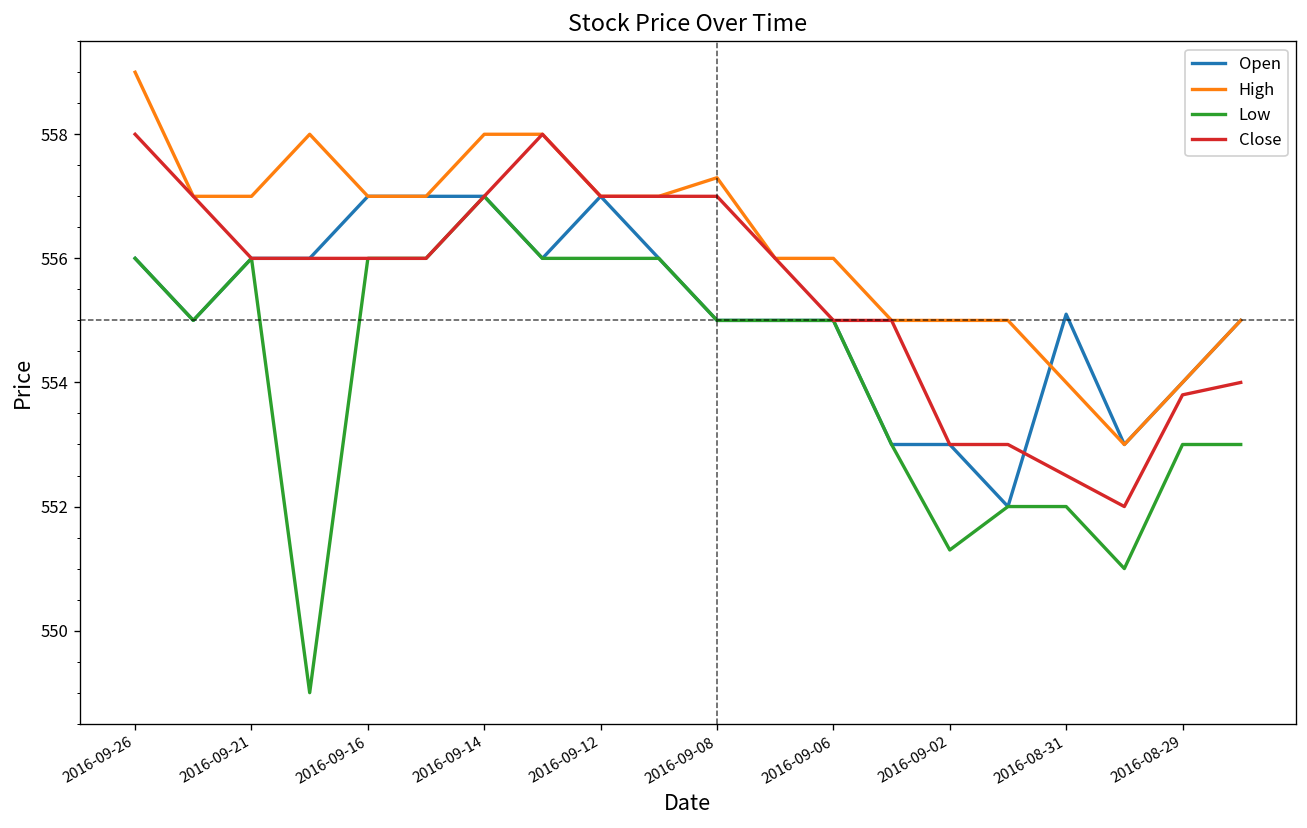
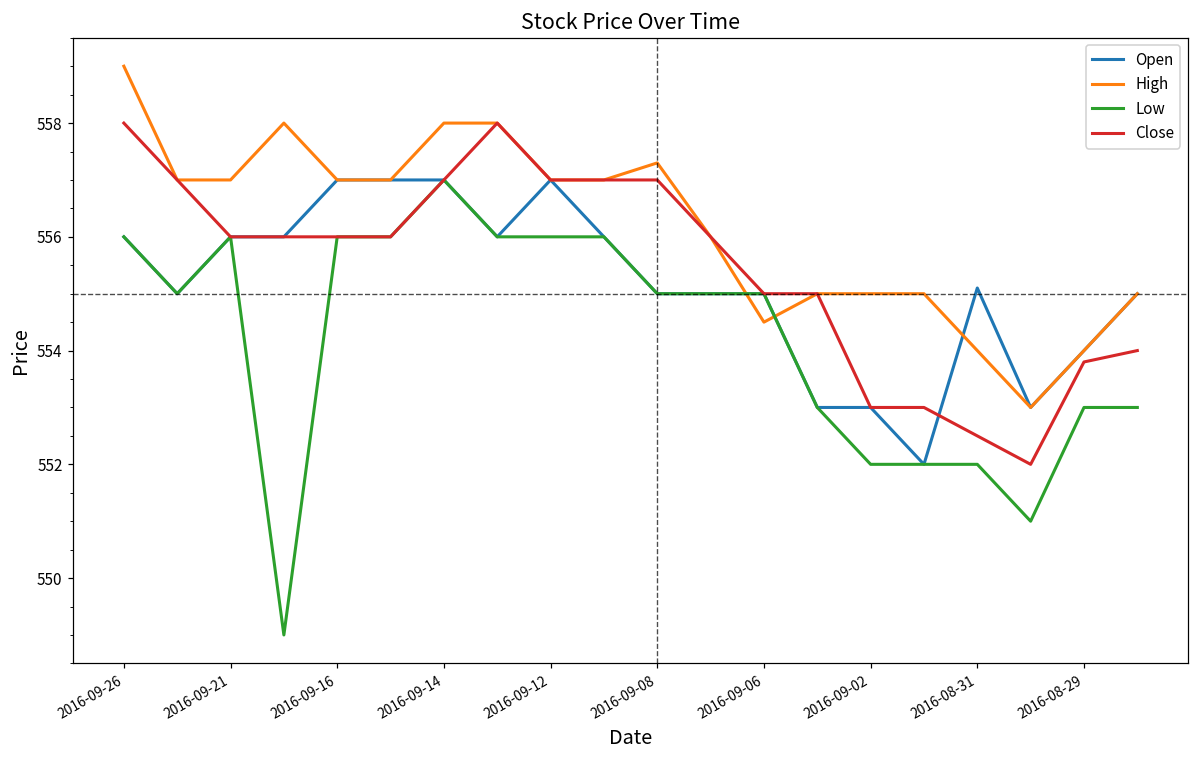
  {
    "Open": {
      "2016-08-31": 555.1
    },
    "High": {
      "2016-09-26": 559.0,
      "2016-09-21": 557.0,
      "2016-09-14": 558.0,
      "2016-09-08": 557.3,
-     "2016-09-06": 556.0,
+     "2016-09-06": 554.5,
      "2016-09-02": 555.0,
      "2016-08-31": 554.0
    },
    "Low": {
      "2016-09-12": 556.0,
-     "2016-09-02": 551.3,
+     "2016-09-02": 552.0,
      "2016-08-31": 552.0,
      "2016-08-29": 553.0
    },
    "Close": {
      "2016-09-26": 558.0,
      "2016-09-08": 557.0,
      "2016-08-31": 552.5,
      "2016-08-29": 553.8
    }
  }
